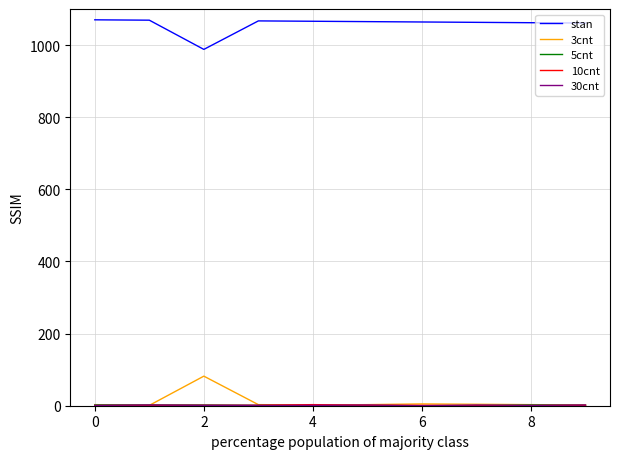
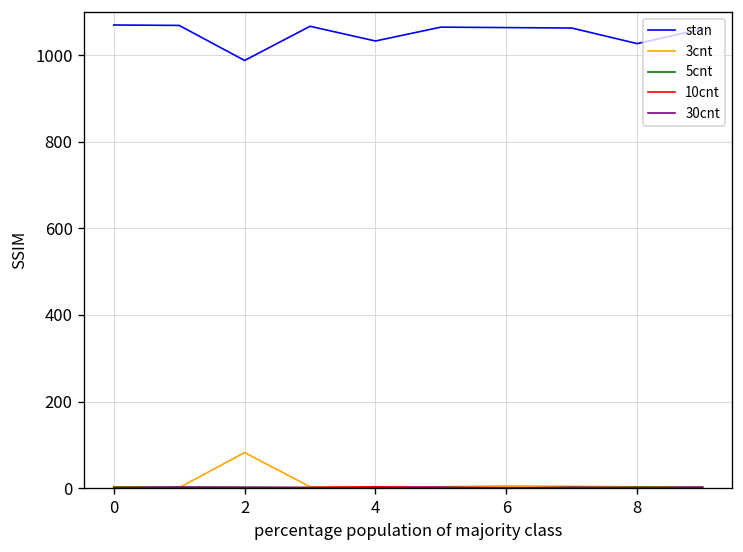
  {
    "stan": {
      "0": 1070,
      "2": 990,
-     "4": 1070,
+     "4": 1030,
      "6": 1060,
-     "8": 1060
+     "8": 1030
    },
    "3cnt": {
      "2": 80
    }
  }
